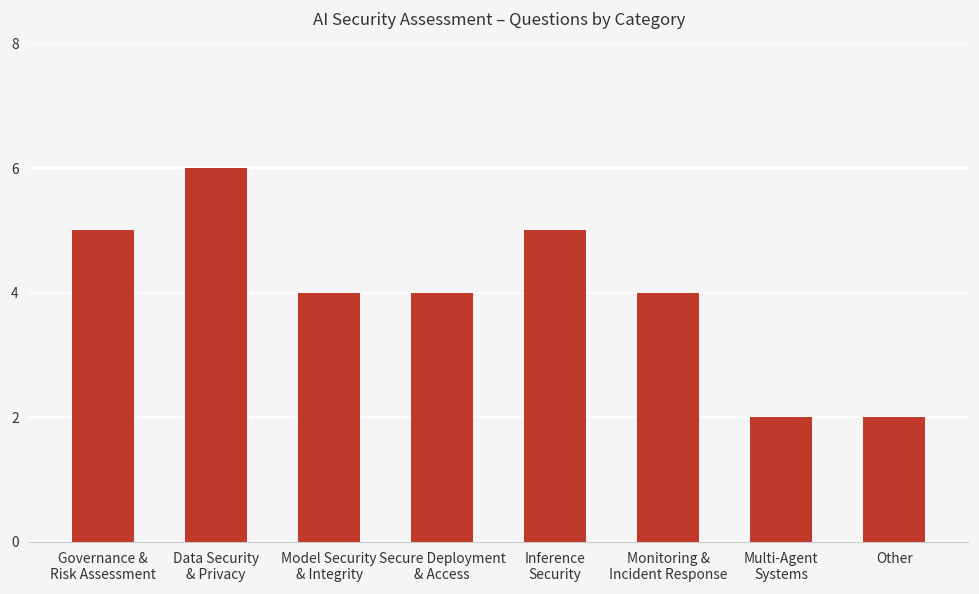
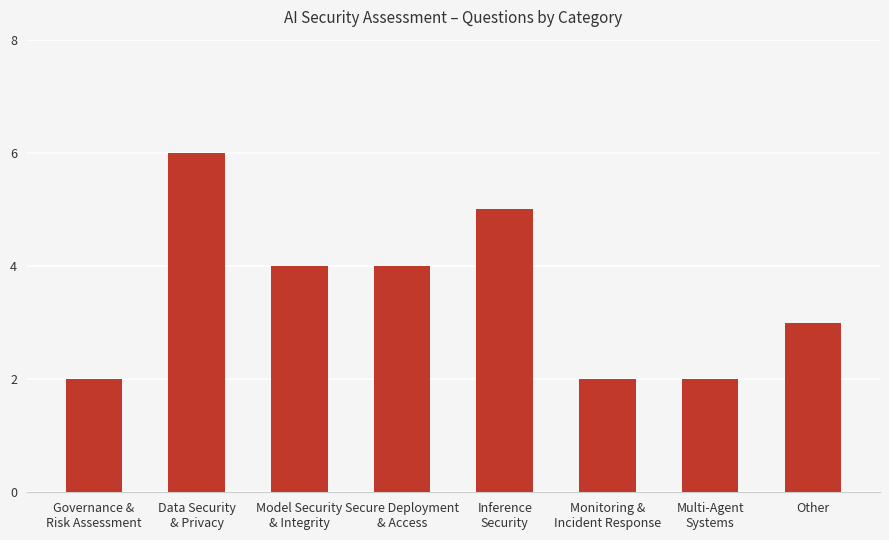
  {
-   "Governance & Risk Assessment": 5,
+   "Governance & Risk Assessment": 2,
    "Data Security & Privacy": 6,
    "Model Security & Integrity": 4,
    "Secure Deployment & Access": 4,
    "Inference Security": 5,
-   "Monitoring & Incident Response": 4,
+   "Monitoring & Incident Response": 2,
    "Multi-Agent Systems": 2,
-   "Other": 2
+   "Other": 3
  }
